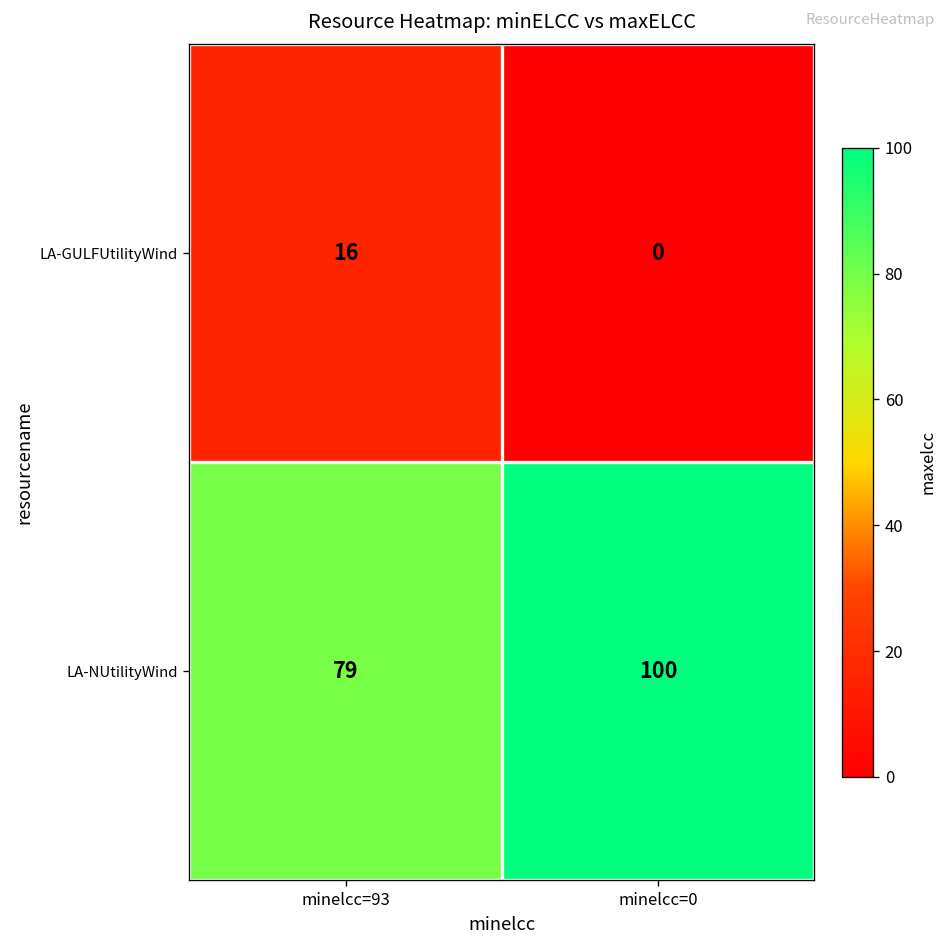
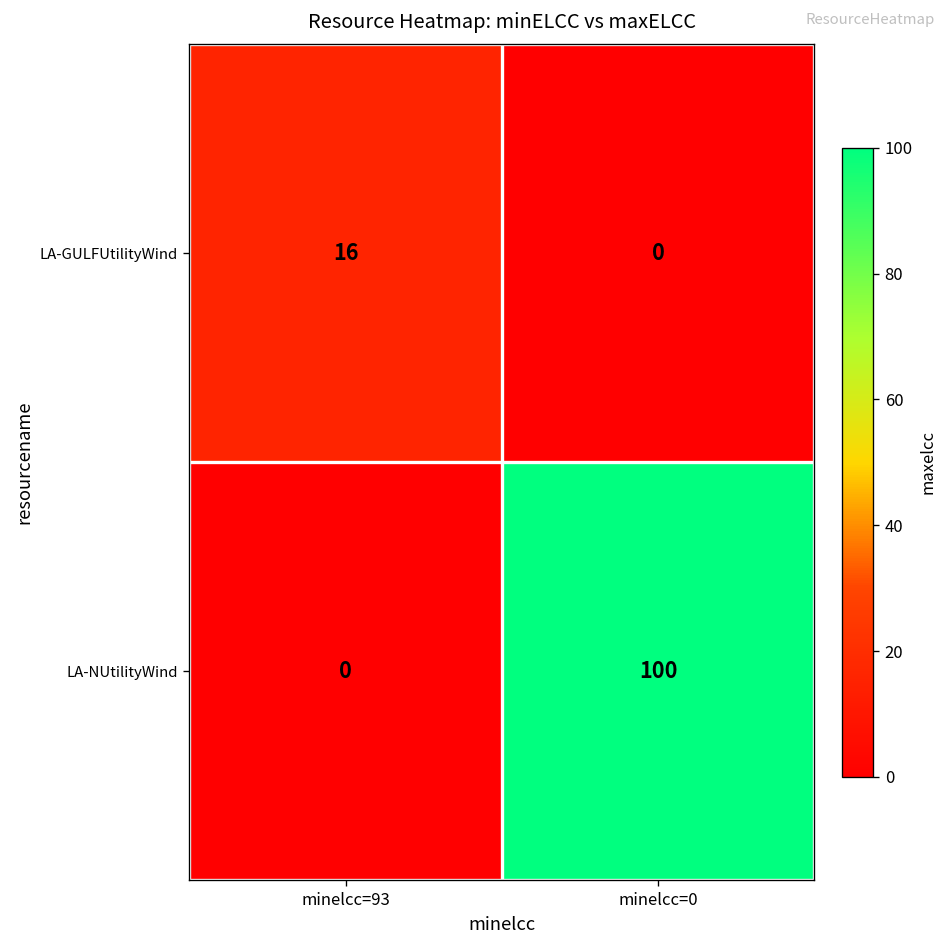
  {
    "LA-GULFUtilityWind": {
      "minelcc=93": 16,
      "minelcc=0": 0
    },
    "LA-NUtilityWind": {
-     "minelcc=93": 79,
+     "minelcc=93": 0,
      "minelcc=0": 100
    }
  }
